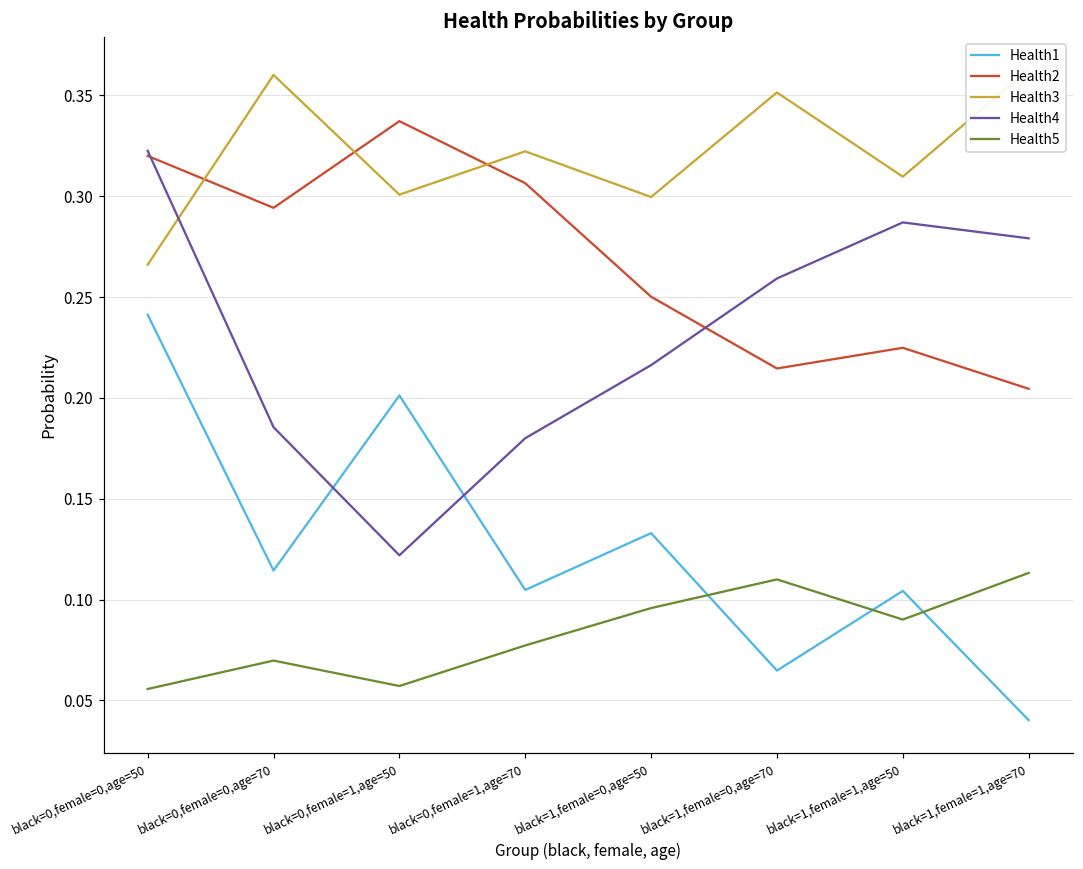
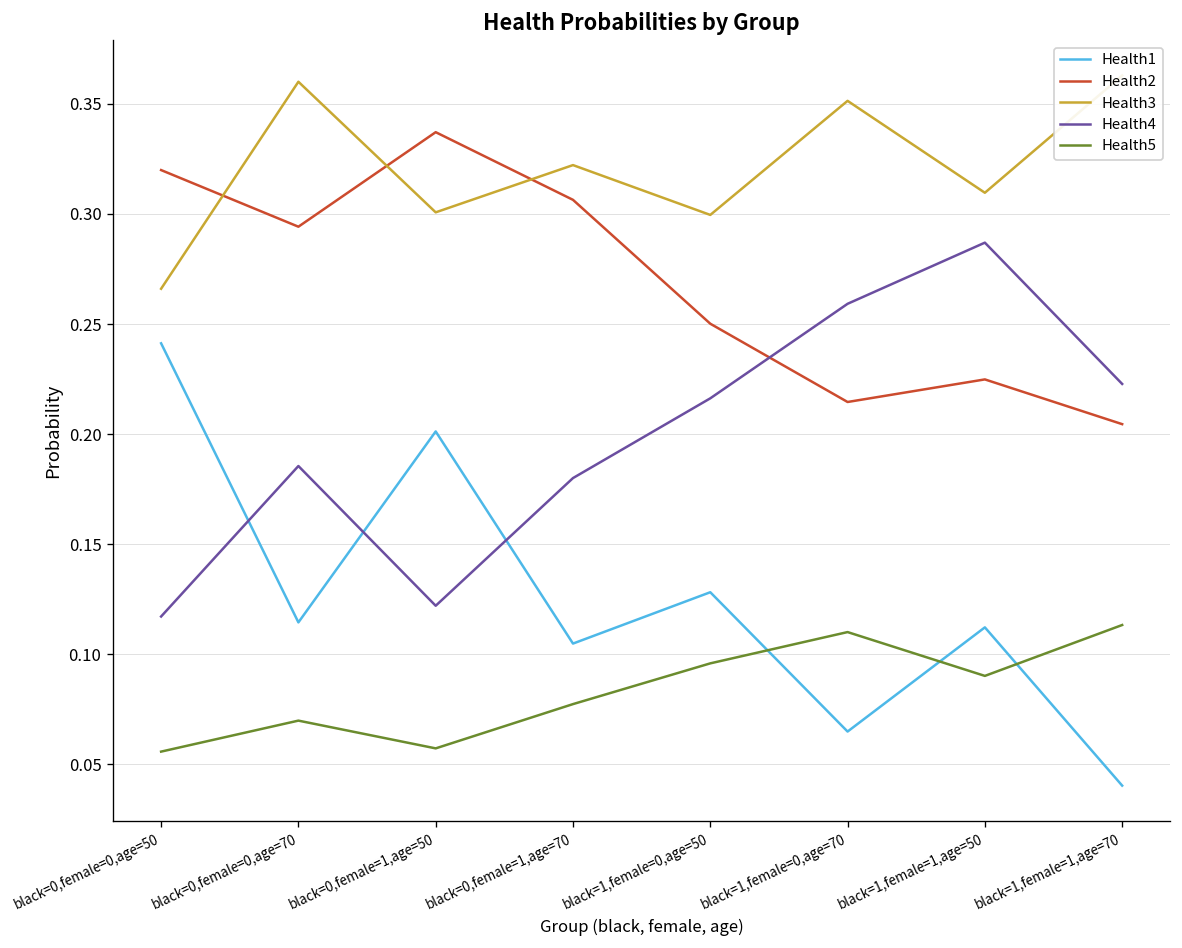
  {
    "Health1": {
      "black=0,female=0,age=50": 0.241,
      "black=0,female=0,age=70": 0.114,
      "black=0,female=1,age=50": 0.201,
      "black=0,female=1,age=70": 0.105,
-     "black=1,female=0,age=50": 0.133,
+     "black=1,female=0,age=50": 0.128,
      "black=1,female=0,age=70": 0.065,
-     "black=1,female=1,age=50": 0.104,
+     "black=1,female=1,age=50": 0.112,
      "black=1,female=1,age=70": 0.040
    },
    "Health2": {
      "black=0,female=0,age=50": 0.320,
      "black=0,female=0,age=70": 0.294,
      "black=0,female=1,age=50": 0.337,
      "black=0,female=1,age=70": 0.306,
      "black=1,female=0,age=50": 0.250,
      "black=1,female=0,age=70": 0.215,
      "black=1,female=1,age=50": 0.225,
      "black=1,female=1,age=70": 0.205
    },
    "Health3": {
      "black=0,female=0,age=50": 0.266,
      "black=0,female=0,age=70": 0.360,
      "black=0,female=1,age=50": 0.301,
      "black=0,female=1,age=70": 0.322,
      "black=1,female=0,age=50": 0.300,
      "black=1,female=0,age=70": 0.351,
      "black=1,female=1,age=50": 0.310
    },
    "Health4": {
-     "black=0,female=0,age=50": 0.322,
+     "black=0,female=0,age=50": 0.117,
      "black=0,female=0,age=70": 0.185,
      "black=0,female=1,age=50": 0.122,
      "black=0,female=1,age=70": 0.180,
      "black=1,female=0,age=50": 0.216,
      "black=1,female=0,age=70": 0.259,
      "black=1,female=1,age=50": 0.287,
-     "black=1,female=1,age=70": 0.279
+     "black=1,female=1,age=70": 0.223
    },
    "Health5": {
      "black=0,female=0,age=50": 0.056,
      "black=0,female=0,age=70": 0.070,
      "black=0,female=1,age=50": 0.057,
      "black=0,female=1,age=70": 0.077,
      "black=1,female=0,age=50": 0.096,
      "black=1,female=0,age=70": 0.110,
      "black=1,female=1,age=50": 0.090,
      "black=1,female=1,age=70": 0.113
    }
  }
